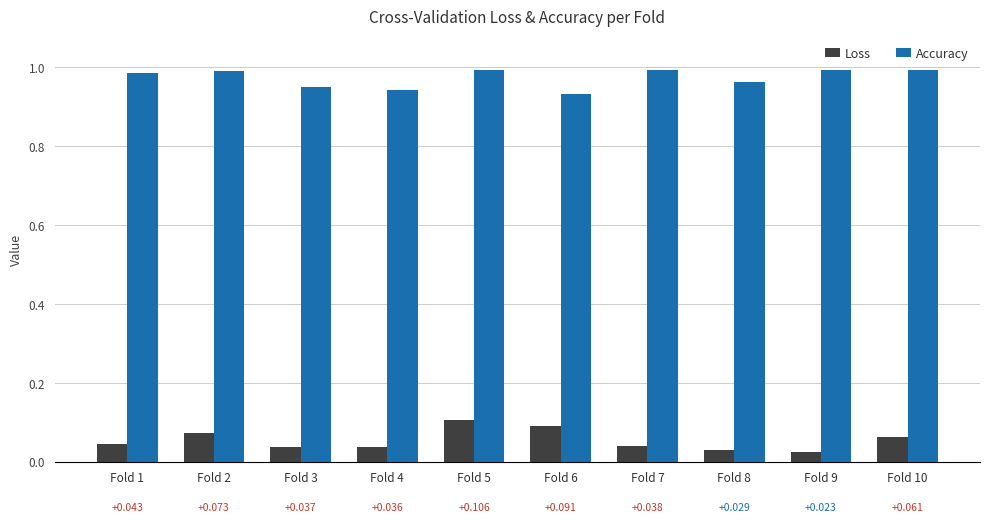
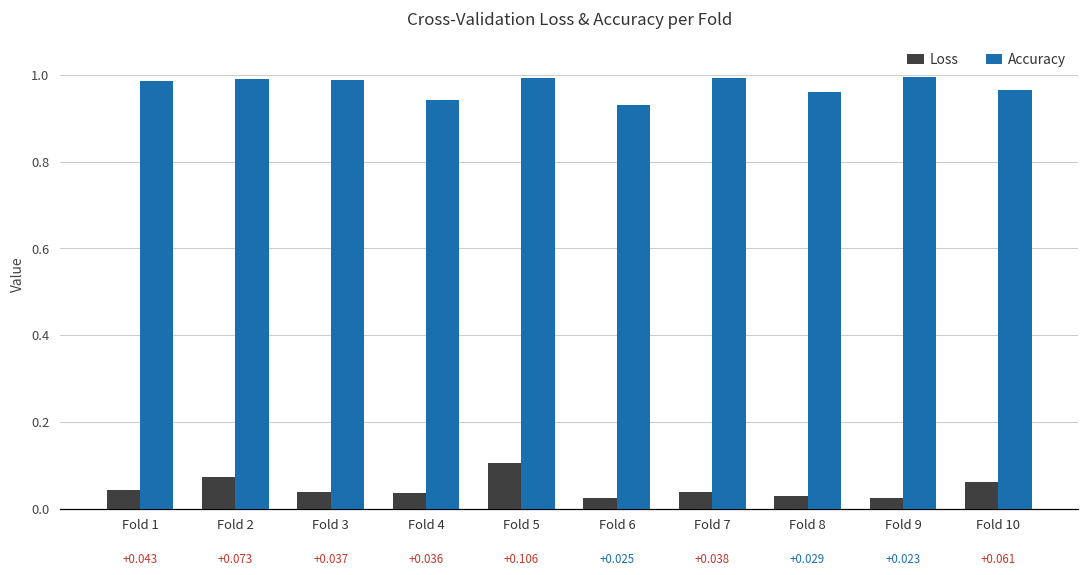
  {
    "Loss": {
-     "Fold 6": "+0.091"
+     "Fold 6": "+0.025"
    },
    "Accuracy": {
      "Fold 1": "0.99",
      "Fold 2": "0.99",
-     "Fold 3": "0.95",
+     "Fold 3": "0.99",
      "Fold 4": "0.94",
      "Fold 5": "0.99",
      "Fold 6": "0.93",
      "Fold 7": "0.99",
      "Fold 8": "0.96",
      "Fold 9": "0.99",
-     "Fold 10": "0.99"
+     "Fold 10": "0.97"
    }
  }
